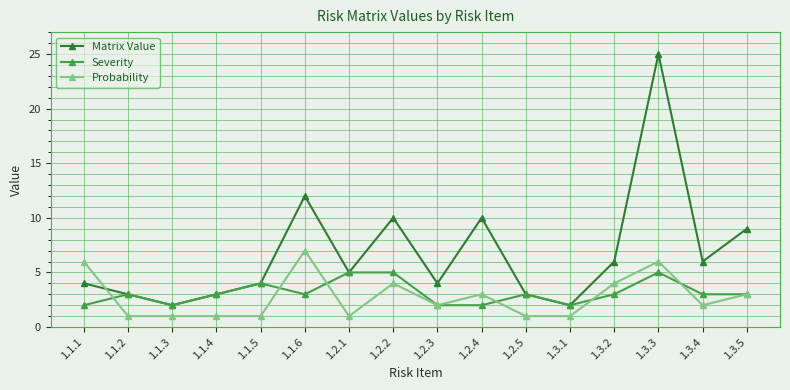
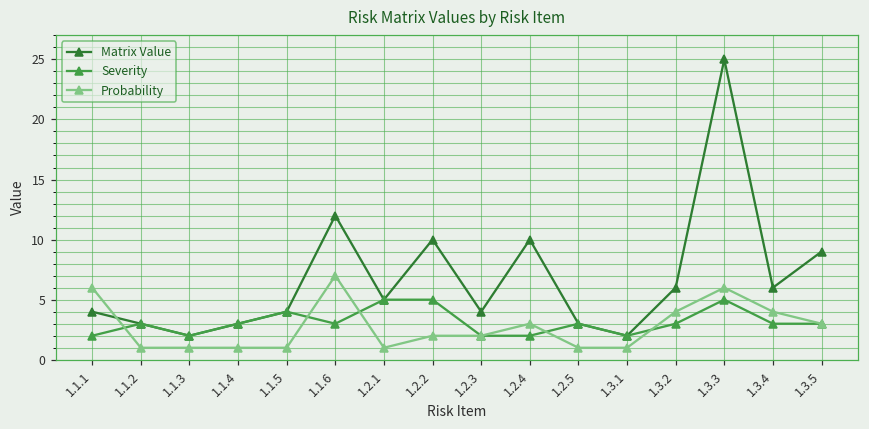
  {
    "Probability": {
      "1.1.1": 6,
      "1.1.2": 1,
      "1.1.3": 1,
      "1.1.4": 1,
      "1.1.5": 1,
      "1.1.6": 7,
      "1.2.1": 1,
-     "1.2.2": 4,
+     "1.2.2": 2,
      "1.2.4": 3,
      "1.2.5": 1,
      "1.3.1": 1,
      "1.3.2": 4,
      "1.3.3": 6,
-     "1.3.4": 2
+     "1.3.4": 4
    }
  }
